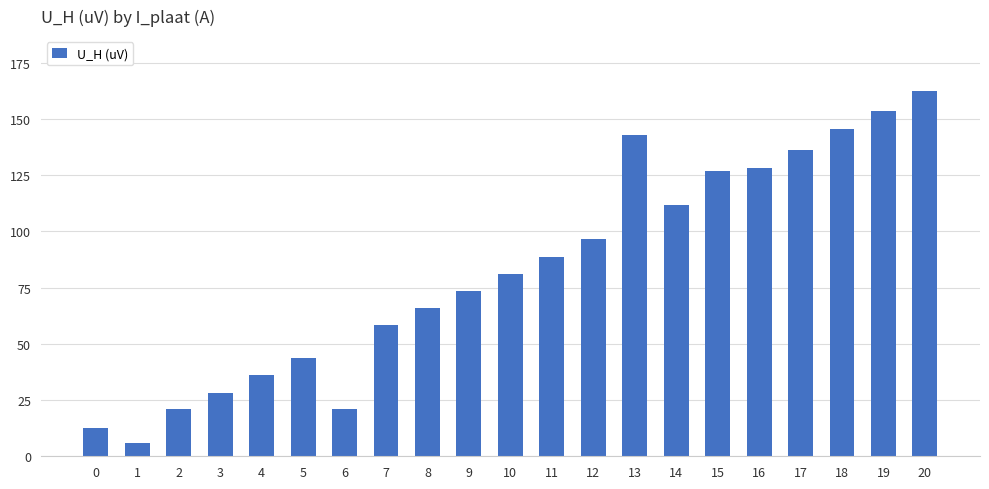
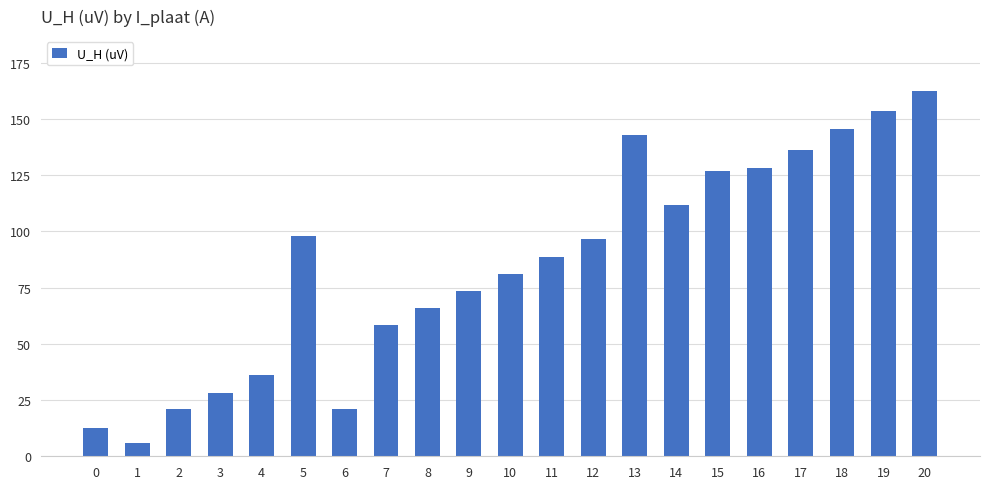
  {
    "0": 12,
    "1": 6,
    "2": 21,
    "3": 28,
    "4": 36,
-   "5": 44,
+   "5": 98,
    "6": 21,
    "7": 59,
    "8": 66,
    "9": 73,
    "10": 81,
    "11": 89,
    "12": 97,
    "13": 143,
    "14": 112,
    "15": 127,
    "16": 128,
    "17": 136,
    "18": 146,
    "19": 154,
    "20": 163
  }
